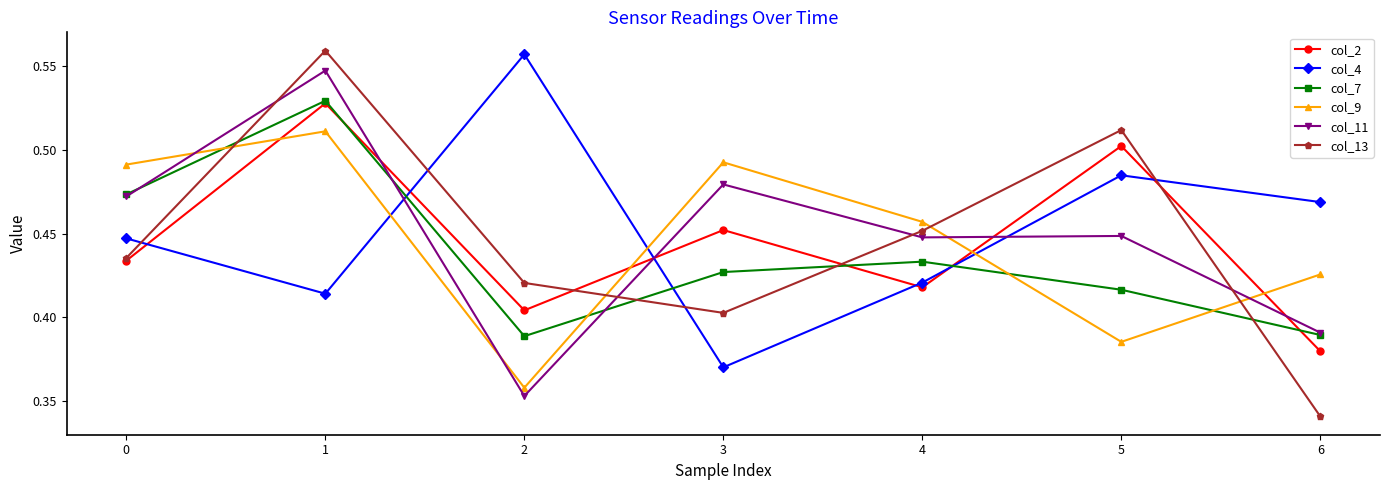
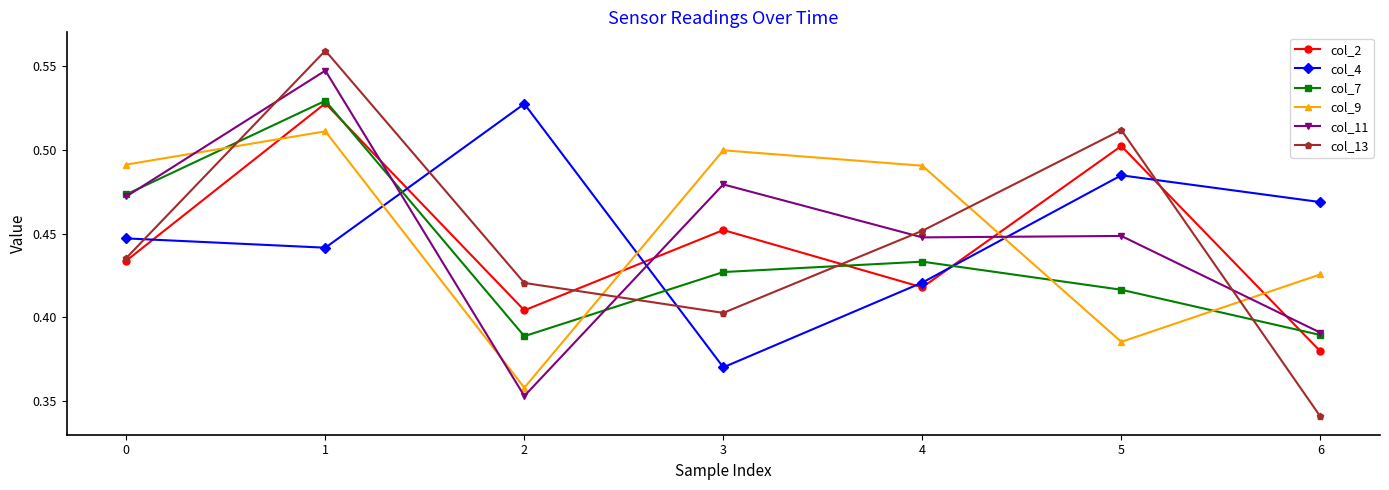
  {
    "col_2": {
      "0": 0.434,
      "2": 0.404,
      "3": 0.452,
      "4": 0.418,
      "5": 0.502,
      "6": 0.380
    },
    "col_4": {
      "0": 0.447,
-     "1": 0.414,
-     "2": 0.557,
+     "1": 0.442,
+     "2": 0.528,
      "3": 0.370,
      "4": 0.421,
      "5": 0.485,
      "6": 0.469
    },
    "col_7": {
      "2": 0.389,
      "3": 0.427,
      "4": 0.433,
      "5": 0.417
    },
    "col_9": {
      "0": 0.491,
      "1": 0.511,
      "2": 0.358,
-     "3": 0.493,
-     "4": 0.457,
+     "3": 0.500,
+     "4": 0.491,
      "5": 0.385,
      "6": 0.426
    },
    "col_11": {
      "1": 0.547,
      "2": 0.353,
      "3": 0.479,
      "4": 0.448,
      "5": 0.449
    },
    "col_13": {
      "0": 0.436,
      "1": 0.559,
      "2": 0.421,
      "3": 0.403,
      "4": 0.452,
      "5": 0.512,
      "6": 0.341
    }
  }
